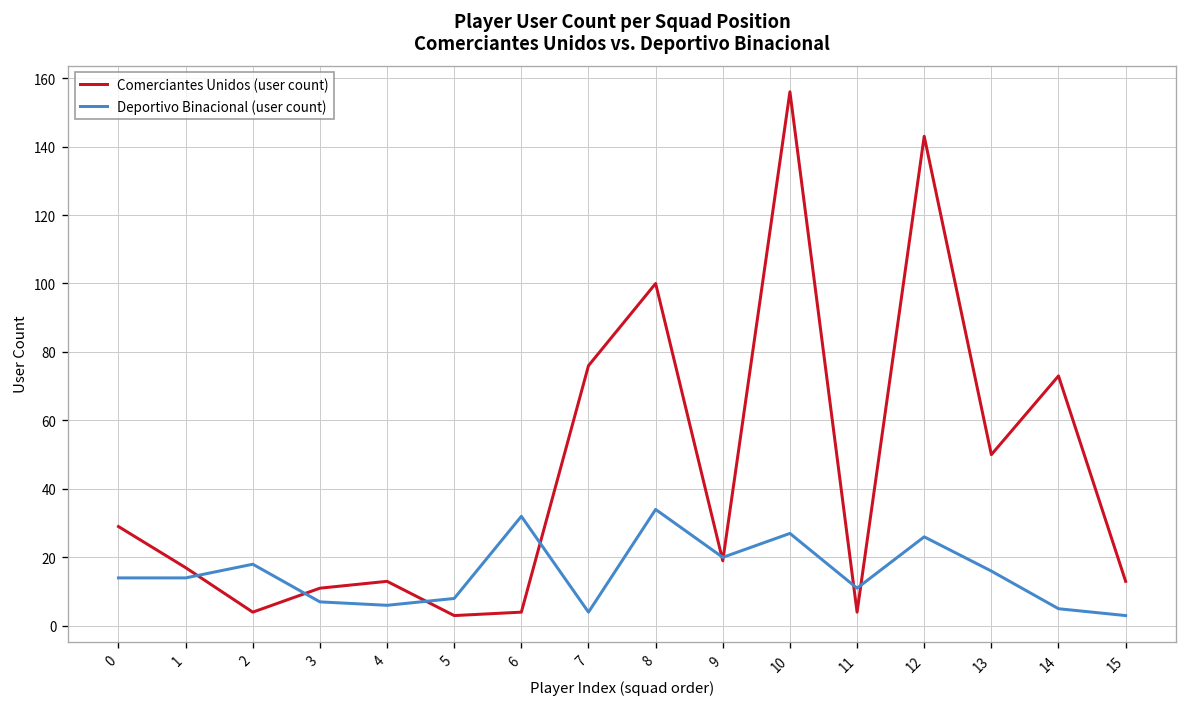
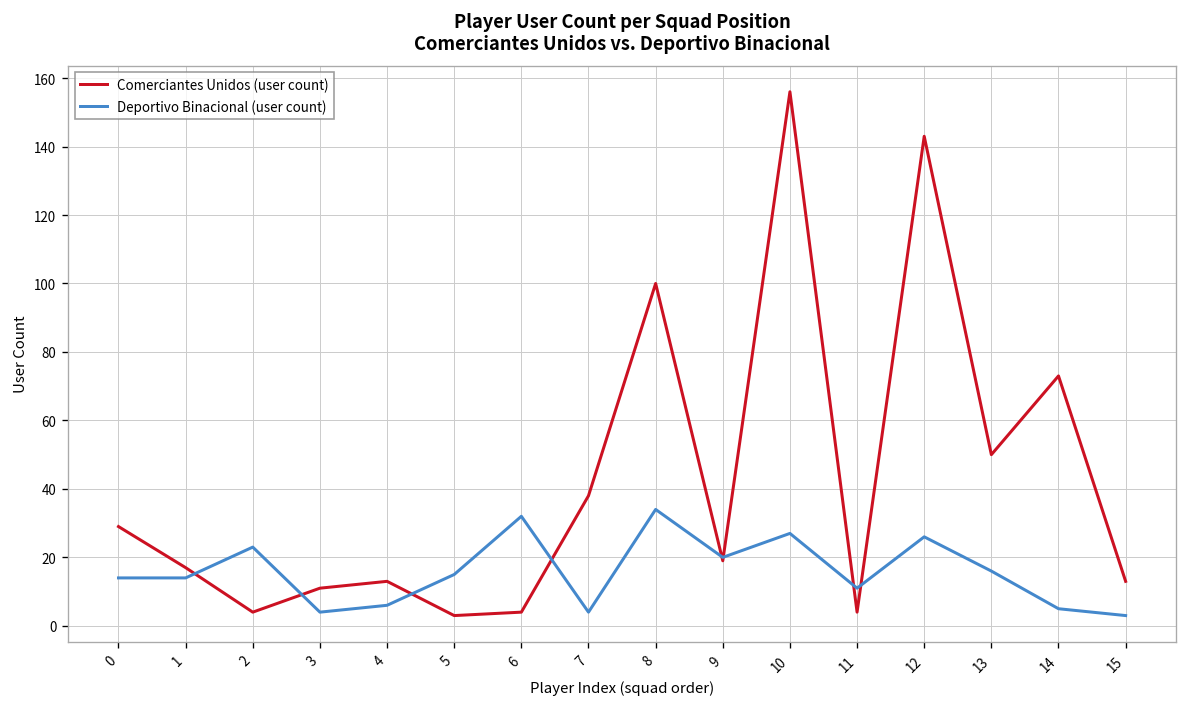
  {
    "Comerciantes Unidos (user count)": {
      "0": 29,
      "1": 17,
      "2": 4,
      "3": 11,
      "4": 13,
      "5": 3,
      "6": 4,
-     "7": 76,
+     "7": 38,
      "8": 100,
      "9": 19,
      "10": 156,
      "11": 4,
      "12": 143,
      "13": 50,
      "14": 73,
      "15": 13
    },
    "Deportivo Binacional (user count)": {
      "0": 14,
      "1": 14,
-     "2": 18,
-     "3": 7,
+     "2": 23,
+     "3": 4,
      "4": 6,
-     "5": 8,
+     "5": 15,
      "6": 32,
      "7": 4,
      "8": 34,
      "9": 20,
      "10": 27,
      "11": 11,
      "12": 26,
      "13": 16,
      "14": 5,
      "15": 3
    }
  }
